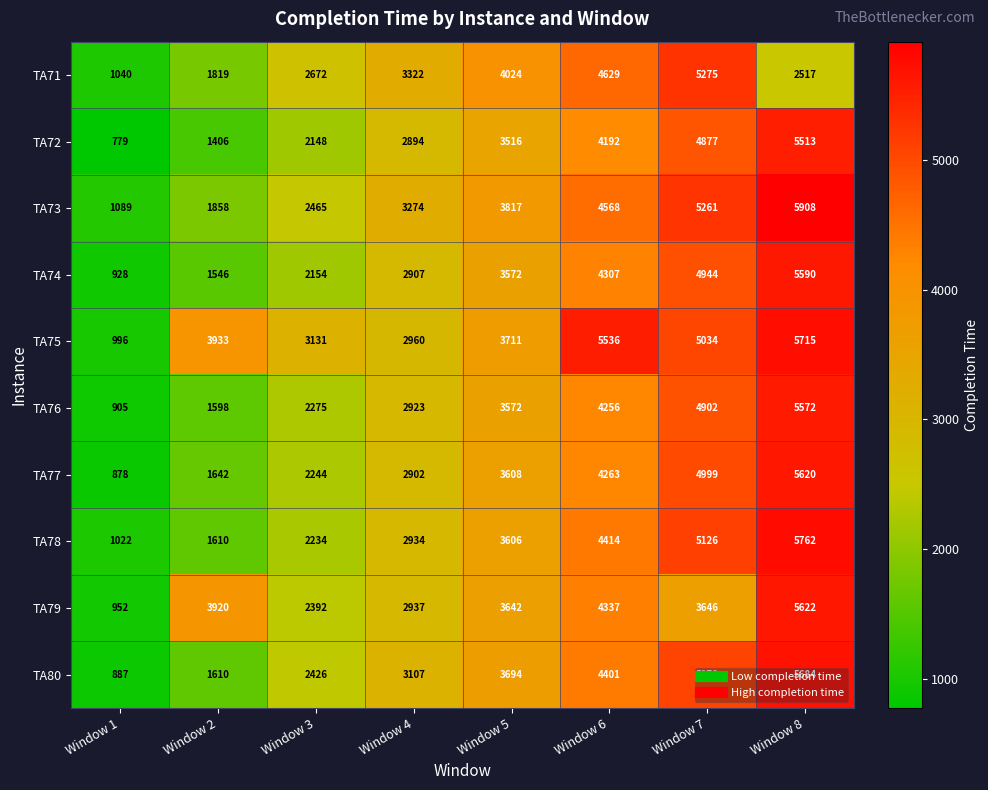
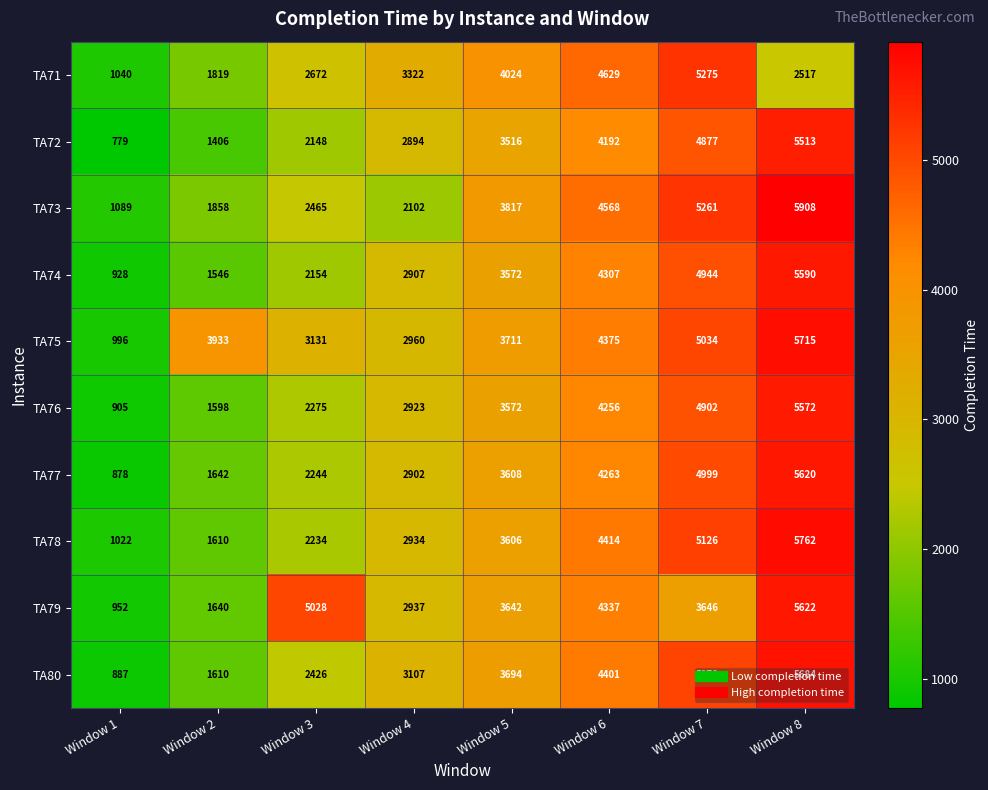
  {
    "TA71": {
      "Window 1": 1040,
      "Window 2": 1819,
      "Window 3": 2672,
      "Window 4": 3322,
      "Window 5": 4024,
      "Window 6": 4629,
      "Window 7": 5275,
      "Window 8": 2517
    },
    "TA72": {
      "Window 1": 779,
      "Window 2": 1406,
      "Window 3": 2148,
      "Window 4": 2894,
      "Window 5": 3516,
      "Window 6": 4192,
      "Window 7": 4877,
      "Window 8": 5513
    },
    "TA73": {
      "Window 1": 1089,
      "Window 2": 1858,
      "Window 3": 2465,
-     "Window 4": 3274,
+     "Window 4": 2102,
      "Window 5": 3817,
      "Window 6": 4568,
      "Window 7": 5261,
      "Window 8": 5908
    },
    "TA74": {
      "Window 1": 928,
      "Window 2": 1546,
      "Window 3": 2154,
      "Window 4": 2907,
      "Window 5": 3572,
      "Window 6": 4307,
      "Window 7": 4944,
      "Window 8": 5590
    },
    "TA75": {
      "Window 1": 996,
      "Window 2": 3933,
      "Window 3": 3131,
      "Window 4": 2960,
      "Window 5": 3711,
-     "Window 6": 5536,
+     "Window 6": 4375,
      "Window 7": 5034,
      "Window 8": 5715
    },
    "TA76": {
      "Window 1": 905,
      "Window 2": 1598,
      "Window 3": 2275,
      "Window 4": 2923,
      "Window 5": 3572,
      "Window 6": 4256,
      "Window 7": 4902,
      "Window 8": 5572
    },
    "TA77": {
      "Window 1": 878,
      "Window 2": 1642,
      "Window 3": 2244,
      "Window 4": 2902,
      "Window 5": 3608,
      "Window 6": 4263,
      "Window 7": 4999,
      "Window 8": 5620
    },
    "TA78": {
      "Window 1": 1022,
      "Window 2": 1610,
      "Window 3": 2234,
      "Window 4": 2934,
      "Window 5": 3606,
      "Window 6": 4414,
      "Window 7": 5126,
      "Window 8": 5762
    },
    "TA79": {
      "Window 1": 952,
-     "Window 2": 3920,
-     "Window 3": 2392,
+     "Window 2": 1640,
+     "Window 3": 5028,
      "Window 4": 2937,
      "Window 5": 3642,
      "Window 6": 4337,
      "Window 7": 3646,
      "Window 8": 5622
    },
    "TA80": {
      "Window 1": 887,
      "Window 2": 1610,
      "Window 3": 2426,
      "Window 4": 3107,
      "Window 5": 3694,
      "Window 6": 4401
    }
  }
